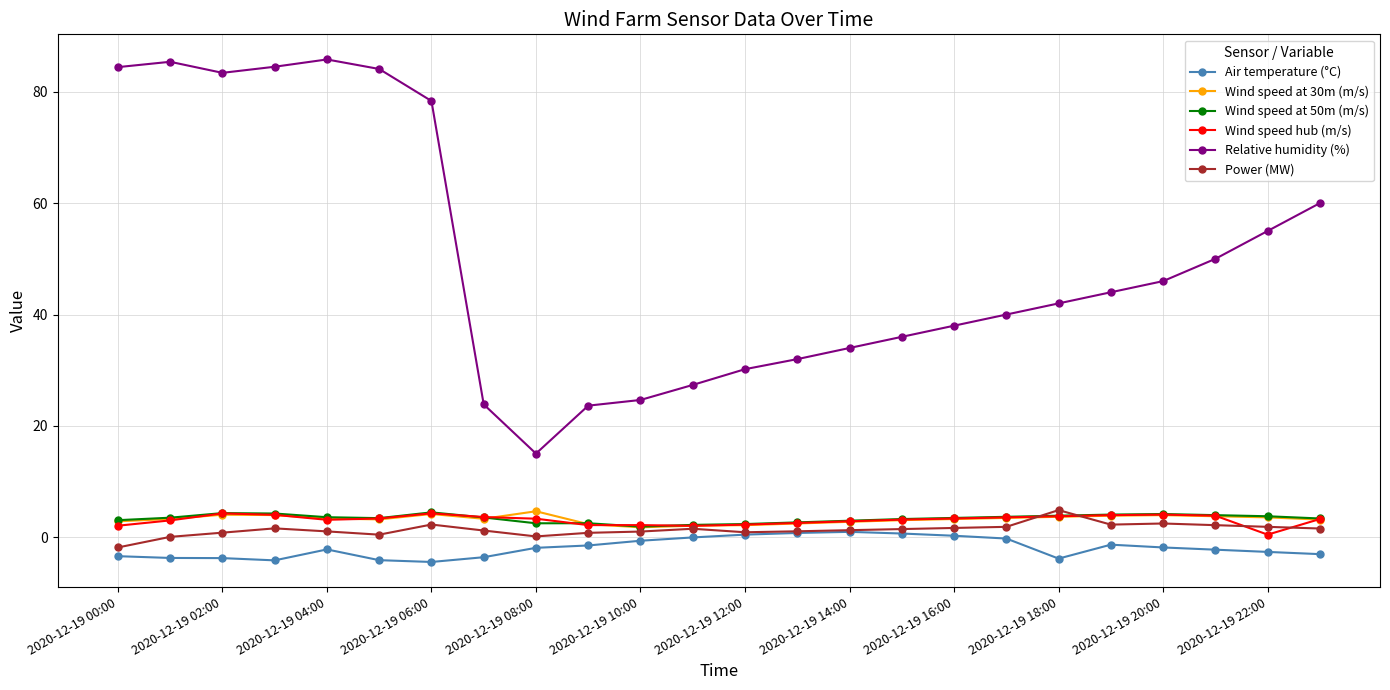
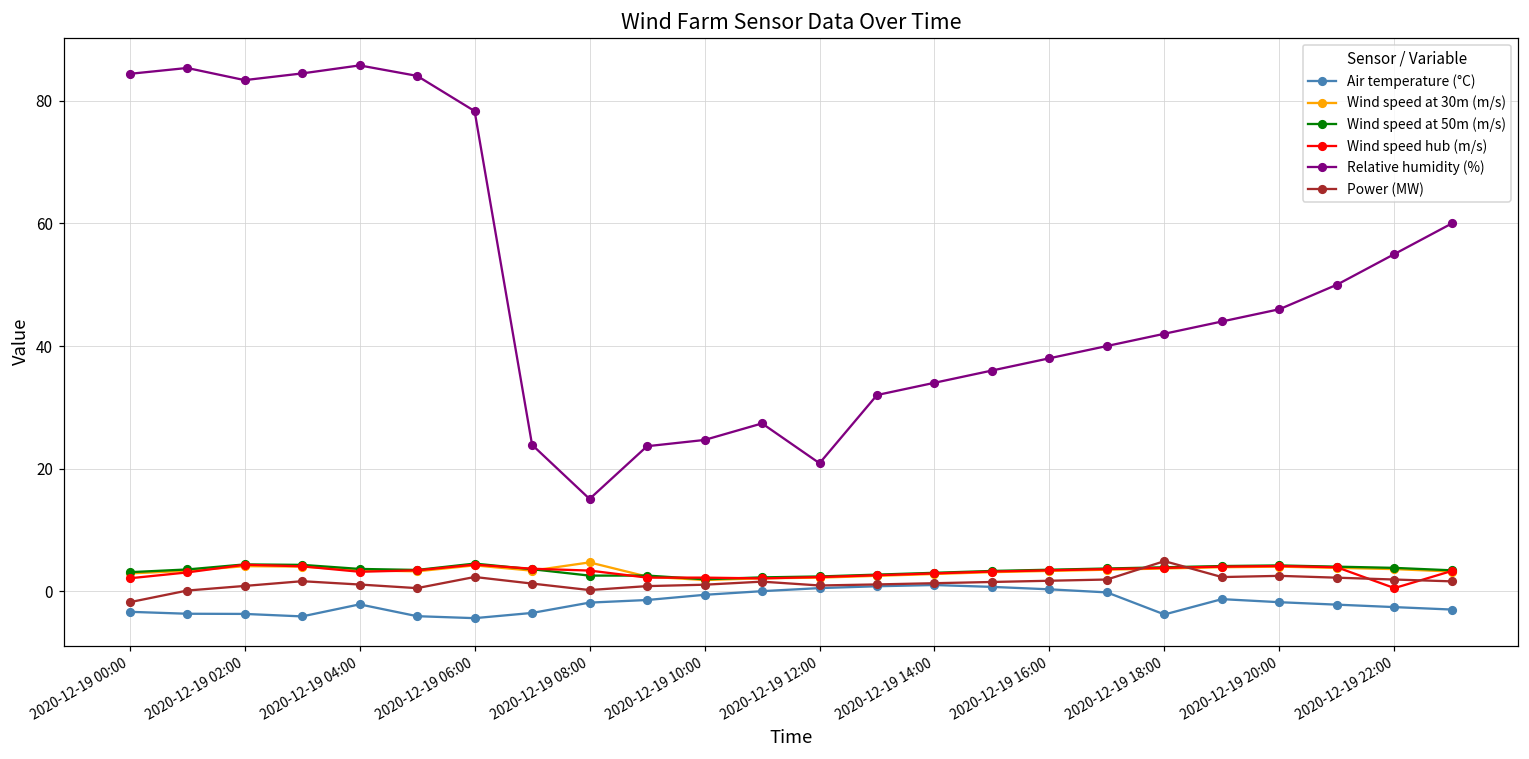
  {
    "Air temperature (°C)": {
      "2020-12-19 00:00": -3,
      "2020-12-19 02:00": -4,
      "2020-12-19 04:00": -2,
      "2020-12-19 06:00": -4,
      "2020-12-19 08:00": -2,
      "2020-12-19 10:00": -1,
      "2020-12-19 16:00": 0,
      "2020-12-19 18:00": -4,
      "2020-12-19 20:00": -2,
      "2020-12-19 22:00": -3
    },
    "Wind speed at 30m (m/s)": {
      "2020-12-19 08:00": 5
    },
    "Wind speed at 50m (m/s)": {
      "2020-12-19 08:00": 3
    },
    "Wind speed hub (m/s)": {
      "2020-12-19 00:00": 2,
      "2020-12-19 08:00": 3,
      "2020-12-19 22:00": 1
    },
    "Relative humidity (%)": {
      "2020-12-19 00:00": 84,
      "2020-12-19 02:00": 83,
      "2020-12-19 04:00": 86,
      "2020-12-19 06:00": 78,
      "2020-12-19 08:00": 15,
      "2020-12-19 10:00": 25,
-     "2020-12-19 12:00": 30,
+     "2020-12-19 12:00": 21,
      "2020-12-19 14:00": 34,
      "2020-12-19 16:00": 38,
      "2020-12-19 18:00": 42,
      "2020-12-19 20:00": 46,
      "2020-12-19 22:00": 55
    },
    "Power (MW)": {
      "2020-12-19 00:00": -2,
      "2020-12-19 02:00": 1,
      "2020-12-19 04:00": 1,
      "2020-12-19 06:00": 2,
      "2020-12-19 08:00": 0,
      "2020-12-19 10:00": 1,
      "2020-12-19 16:00": 2,
      "2020-12-19 18:00": 5,
      "2020-12-19 20:00": 3,
      "2020-12-19 22:00": 2
    }
  }
